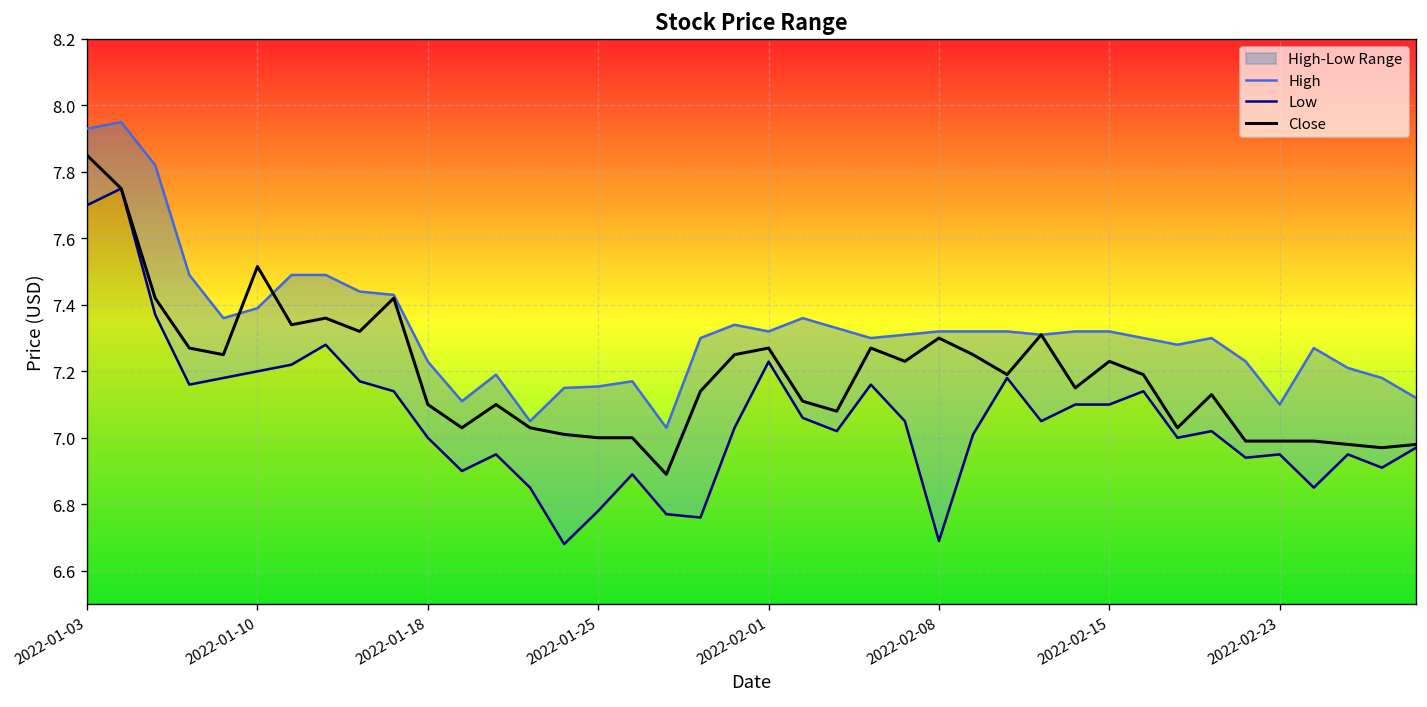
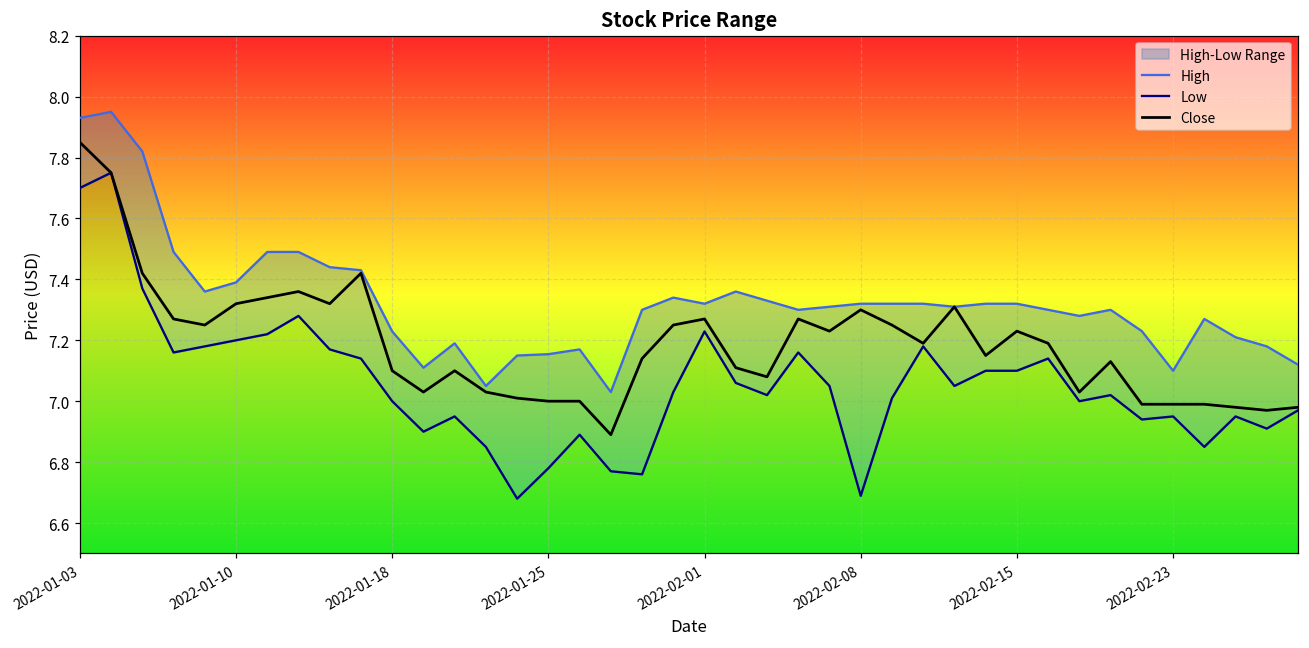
  {
    "High-Low Range": {
      "2022-01-03": 7.93,
      "2022-01-10": 7.39,
      "2022-01-18": 7.23,
      "2022-01-25": 7.15,
      "2022-02-01": 7.32,
      "2022-02-08": 7.32,
      "2022-02-15": 7.32,
      "2022-02-23": 7.10
    },
    "Low": {
      "2022-01-03": 7.70,
      "2022-01-10": 7.20,
      "2022-01-18": 7.00,
      "2022-01-25": 6.78,
      "2022-02-01": 7.23,
      "2022-02-08": 6.69,
      "2022-02-15": 7.10,
      "2022-02-23": 6.95
    },
    "Close": {
      "2022-01-03": 7.85,
-     "2022-01-10": 7.52,
+     "2022-01-10": 7.32,
      "2022-01-18": 7.10,
      "2022-01-25": 7.00,
      "2022-02-01": 7.27,
      "2022-02-08": 7.30,
      "2022-02-15": 7.23,
      "2022-02-23": 6.99
    }
  }
